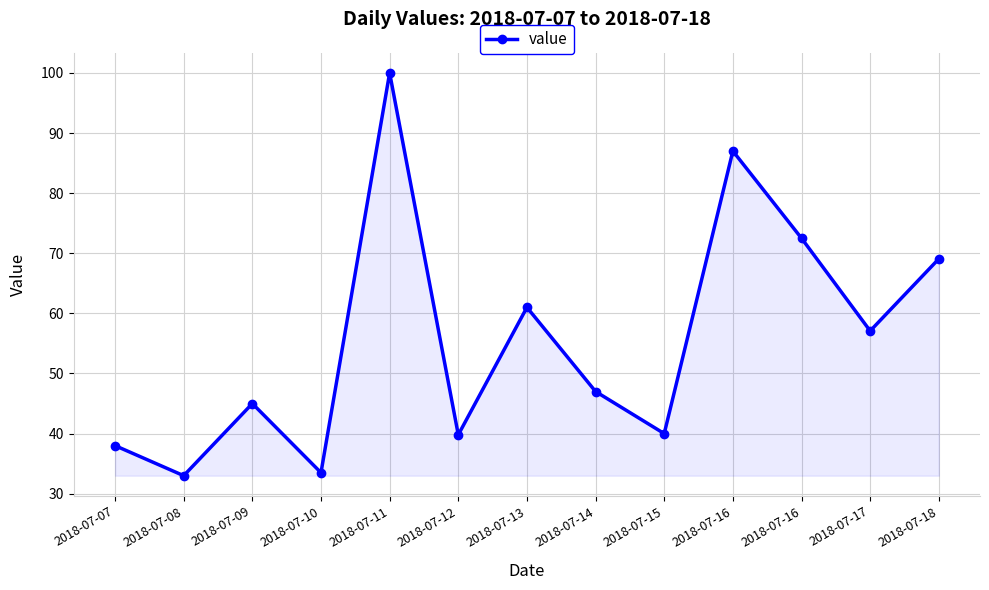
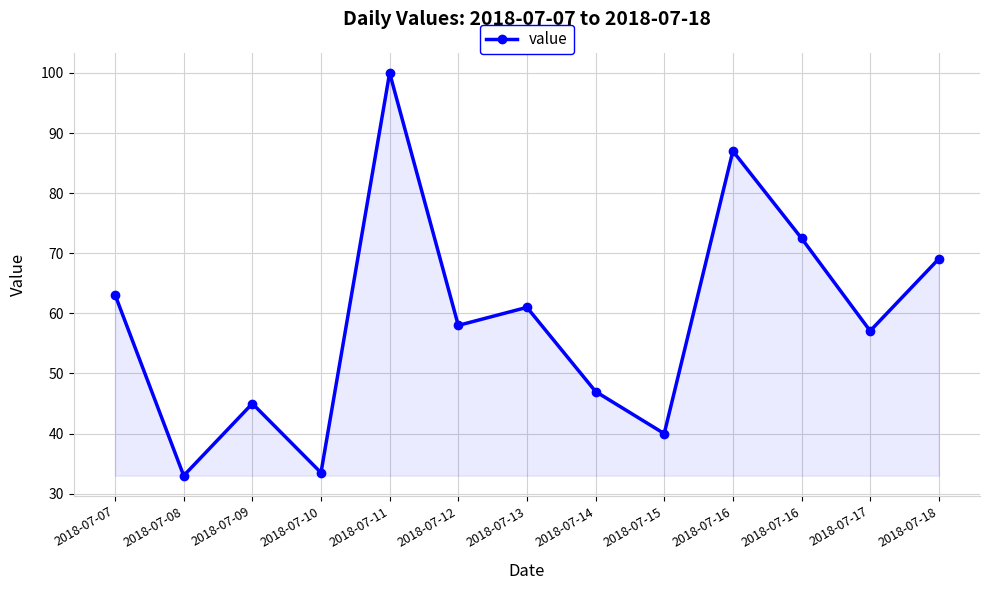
  {
-   "2018-07-07": 38,
+   "2018-07-07": 63,
    "2018-07-08": 33,
    "2018-07-09": 45,
    "2018-07-10": 34,
    "2018-07-11": 100,
-   "2018-07-12": 40,
+   "2018-07-12": 58,
    "2018-07-13": 61,
    "2018-07-14": 47,
    "2018-07-15": 40,
    "2018-07-17": 57,
    "2018-07-18": 69
  }
